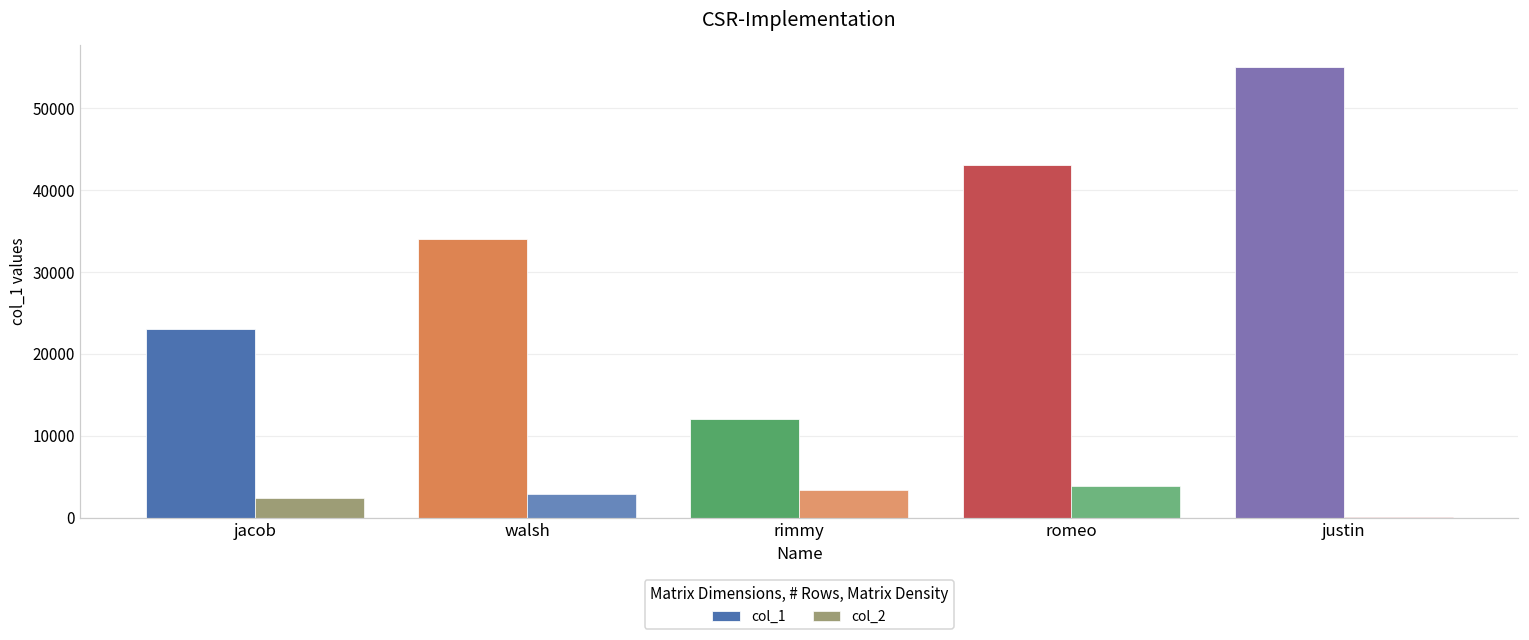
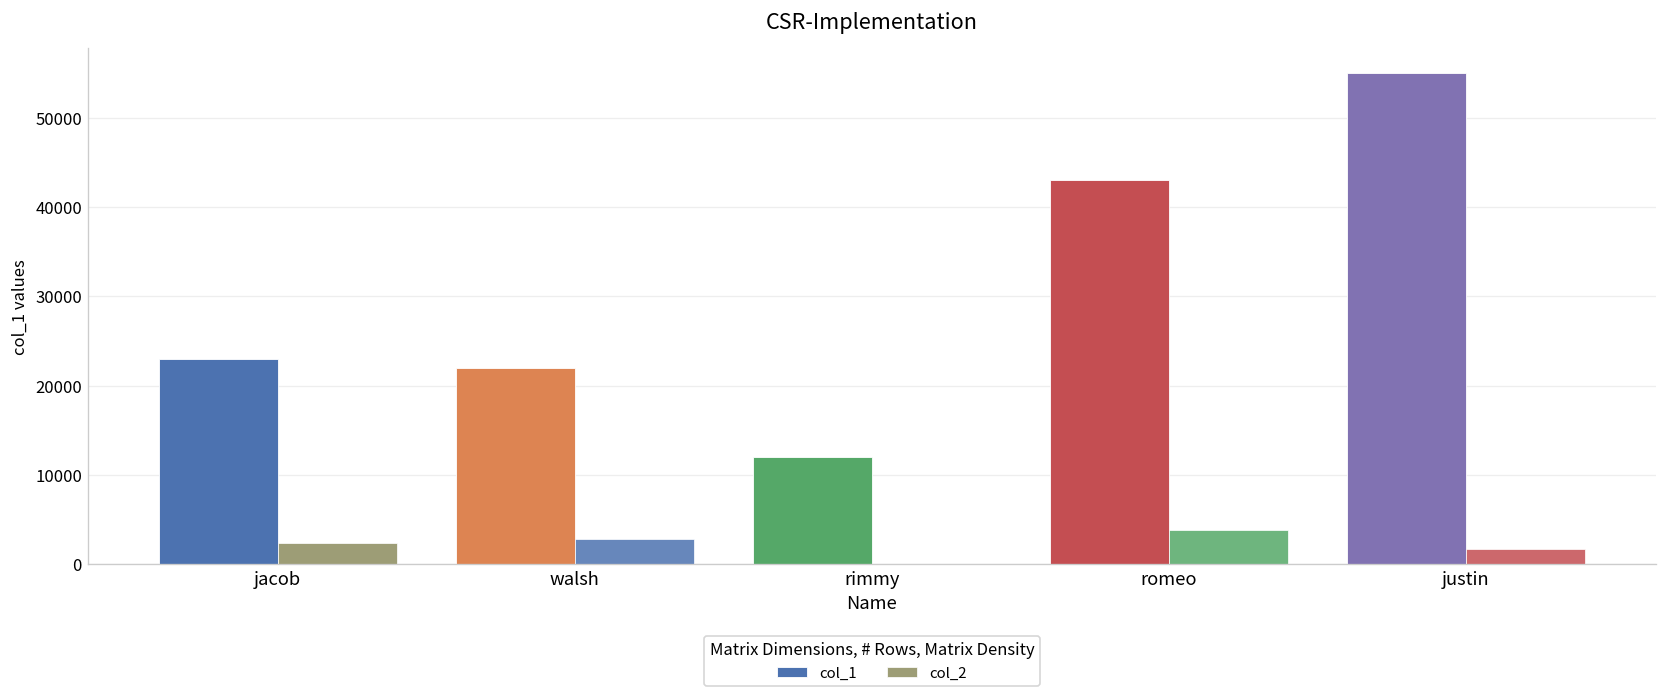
  {
    "col_1": {
      "jacob": 23000,
-     "walsh": 34000,
+     "walsh": 22000,
      "rimmy": 12000,
      "romeo": 43000,
      "justin": 55000
    },
    "col_2": {
      "jacob": 2000,
      "walsh": 3000,
-     "rimmy": 3000,
+     "rimmy": 0,
      "romeo": 4000,
-     "justin": 0
+     "justin": 2000
    }
  }
